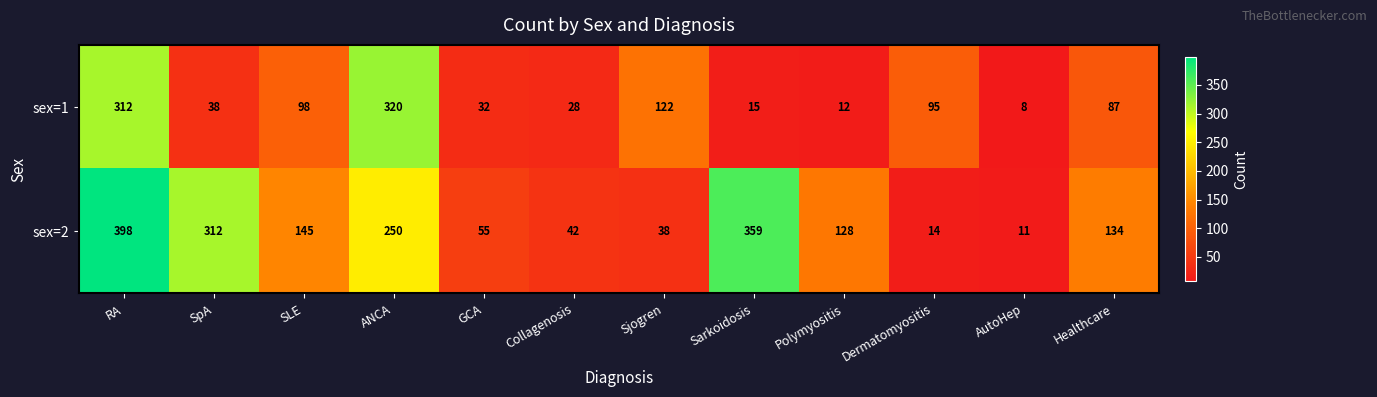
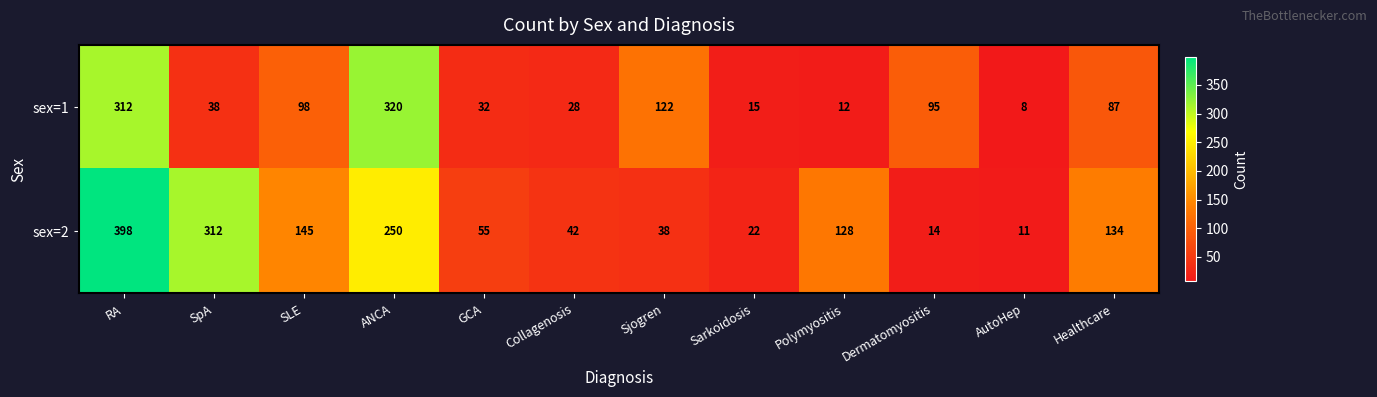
  {
    "sex=1": {
      "RA": 312,
      "SpA": 38,
      "SLE": 98,
      "ANCA": 320,
      "GCA": 32,
      "Collagenosis": 28,
      "Sjogren": 122,
      "Sarkoidosis": 15,
      "Polymyositis": 12,
      "Dermatomyositis": 95,
      "AutoHep": 8,
      "Healthcare": 87
    },
    "sex=2": {
      "RA": 398,
      "SpA": 312,
      "SLE": 145,
      "ANCA": 250,
      "GCA": 55,
      "Collagenosis": 42,
      "Sjogren": 38,
-     "Sarkoidosis": 359,
+     "Sarkoidosis": 22,
      "Polymyositis": 128,
      "Dermatomyositis": 14,
      "AutoHep": 11,
      "Healthcare": 134
    }
  }
